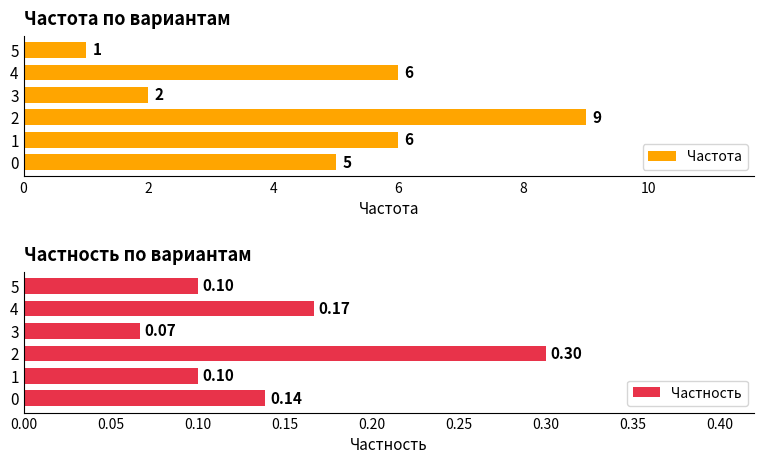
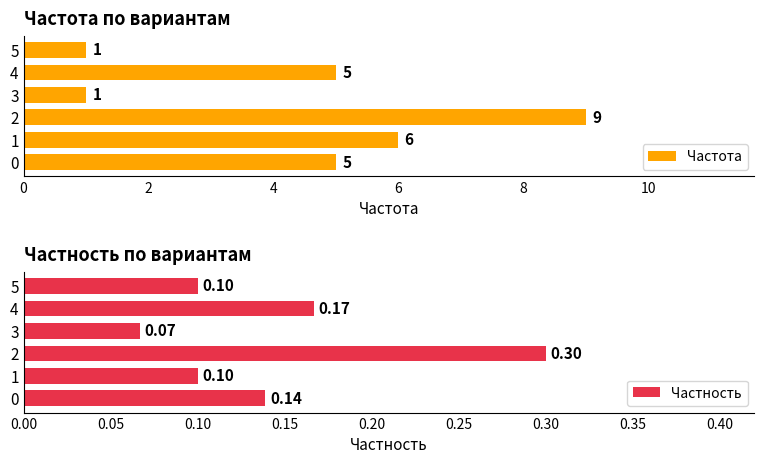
  {
    "Частота по вариантам": {
      "5": 1,
-     "4": 6,
-     "3": 2,
+     "4": 5,
+     "3": 1,
      "2": 9,
      "1": 6,
      "0": 5
    },
    "Частность по вариантам": {
      "5": 0.10,
      "4": 0.17,
      "3": 0.07,
      "2": 0.30,
      "1": 0.10,
      "0": 0.14
    }
  }
